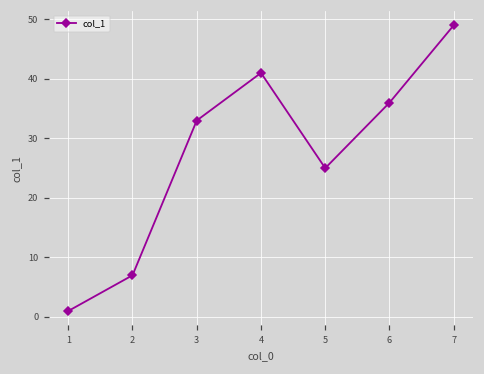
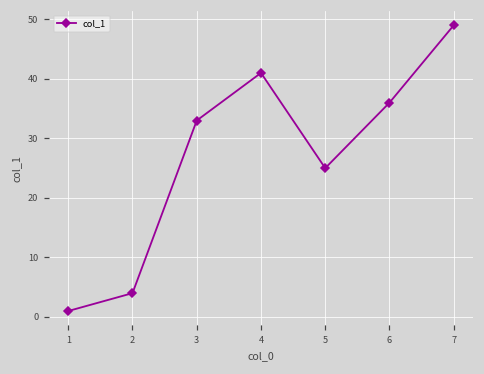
  {
    "1": 1,
-   "2": 7,
+   "2": 4,
    "3": 33,
    "4": 41,
    "5": 25,
    "6": 36,
    "7": 49
  }
